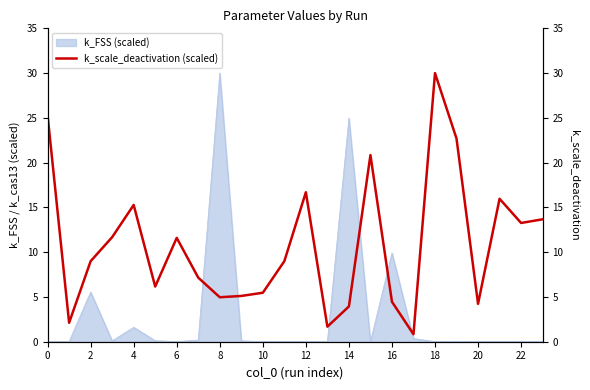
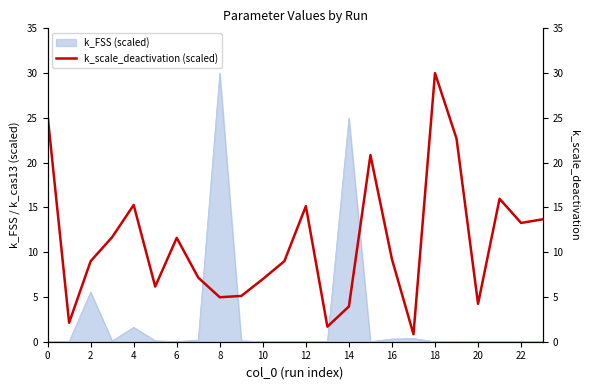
  {
    "k_FSS (scaled)": {
      "0": 0,
      "2": 6,
      "4": 2,
      "6": 0,
      "8": 30,
      "10": 0,
      "12": 0,
      "14": 25,
-     "16": 10,
+     "16": 0,
      "18": 0,
      "20": 0,
      "22": 0
    },
    "k_scale_deactivation (scaled)": {
      "0": 25,
      "2": 9,
      "4": 15,
      "6": 12,
      "8": 5,
-     "10": 5,
-     "12": 17,
+     "10": 7,
+     "12": 15,
      "14": 4,
-     "16": 4,
+     "16": 9,
      "18": 30,
      "20": 4,
      "22": 13
    }
  }
